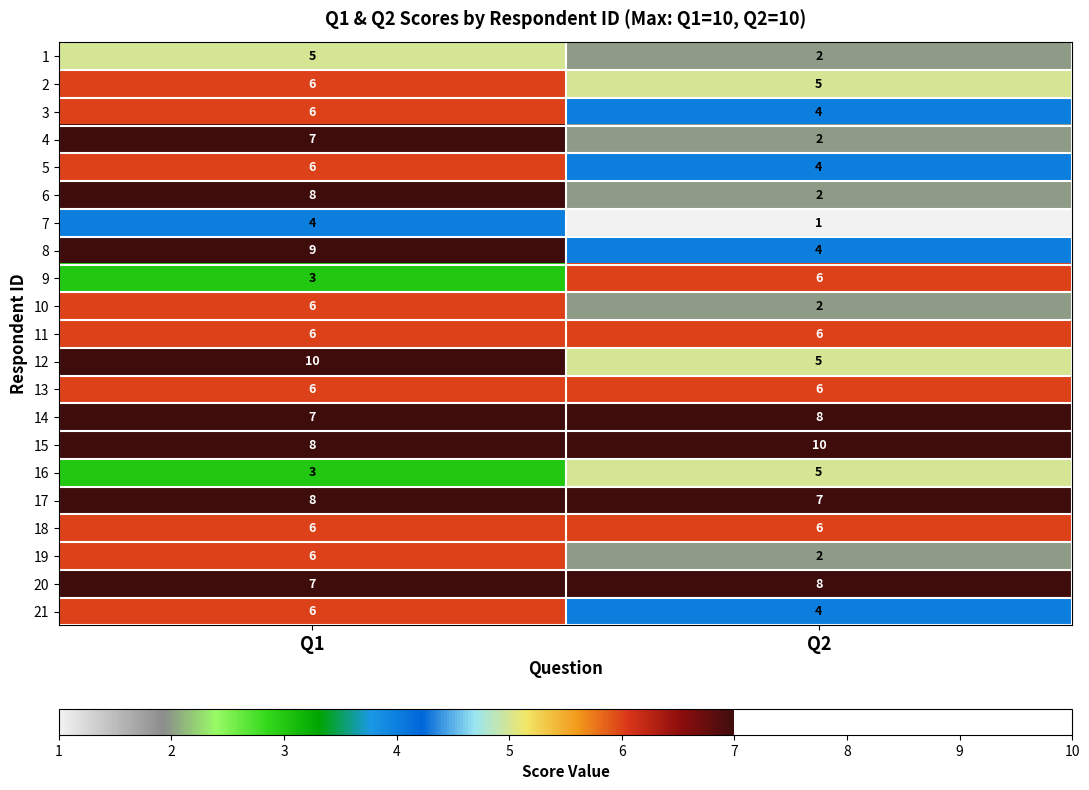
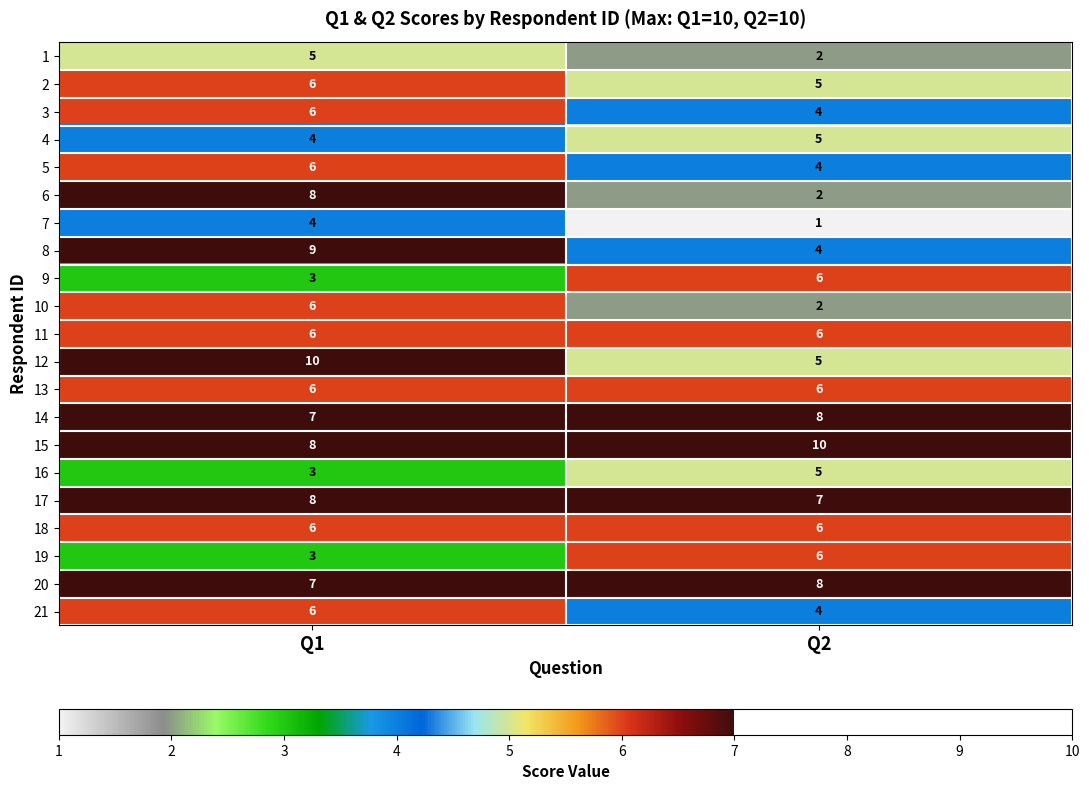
  {
    "1": {
      "Q1": 5,
      "Q2": 2
    },
    "2": {
      "Q1": 6,
      "Q2": 5
    },
    "3": {
      "Q1": 6,
      "Q2": 4
    },
    "4": {
-     "Q1": 7,
-     "Q2": 2
+     "Q1": 4,
+     "Q2": 5
    },
    "5": {
      "Q1": 6,
      "Q2": 4
    },
    "6": {
      "Q1": 8,
      "Q2": 2
    },
    "7": {
      "Q1": 4,
      "Q2": 1
    },
    "8": {
      "Q1": 9,
      "Q2": 4
    },
    "9": {
      "Q1": 3,
      "Q2": 6
    },
    "10": {
      "Q1": 6,
      "Q2": 2
    },
    "11": {
      "Q1": 6,
      "Q2": 6
    },
    "12": {
      "Q1": 10,
      "Q2": 5
    },
    "13": {
      "Q1": 6,
      "Q2": 6
    },
    "14": {
      "Q1": 7,
      "Q2": 8
    },
    "15": {
      "Q1": 8,
      "Q2": 10
    },
    "16": {
      "Q1": 3,
      "Q2": 5
    },
    "17": {
      "Q1": 8,
      "Q2": 7
    },
    "18": {
      "Q1": 6,
      "Q2": 6
    },
    "19": {
-     "Q1": 6,
-     "Q2": 2
+     "Q1": 3,
+     "Q2": 6
    },
    "20": {
      "Q1": 7,
      "Q2": 8
    },
    "21": {
      "Q1": 6,
      "Q2": 4
    }
  }
